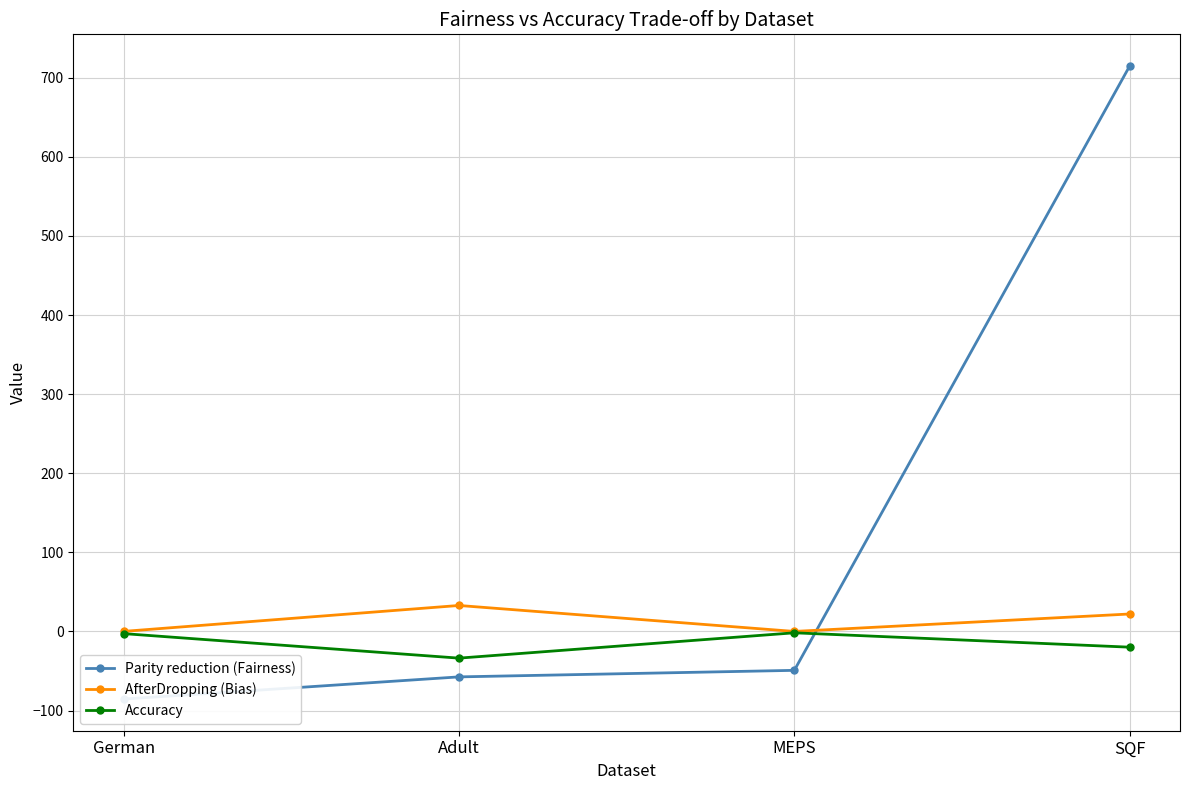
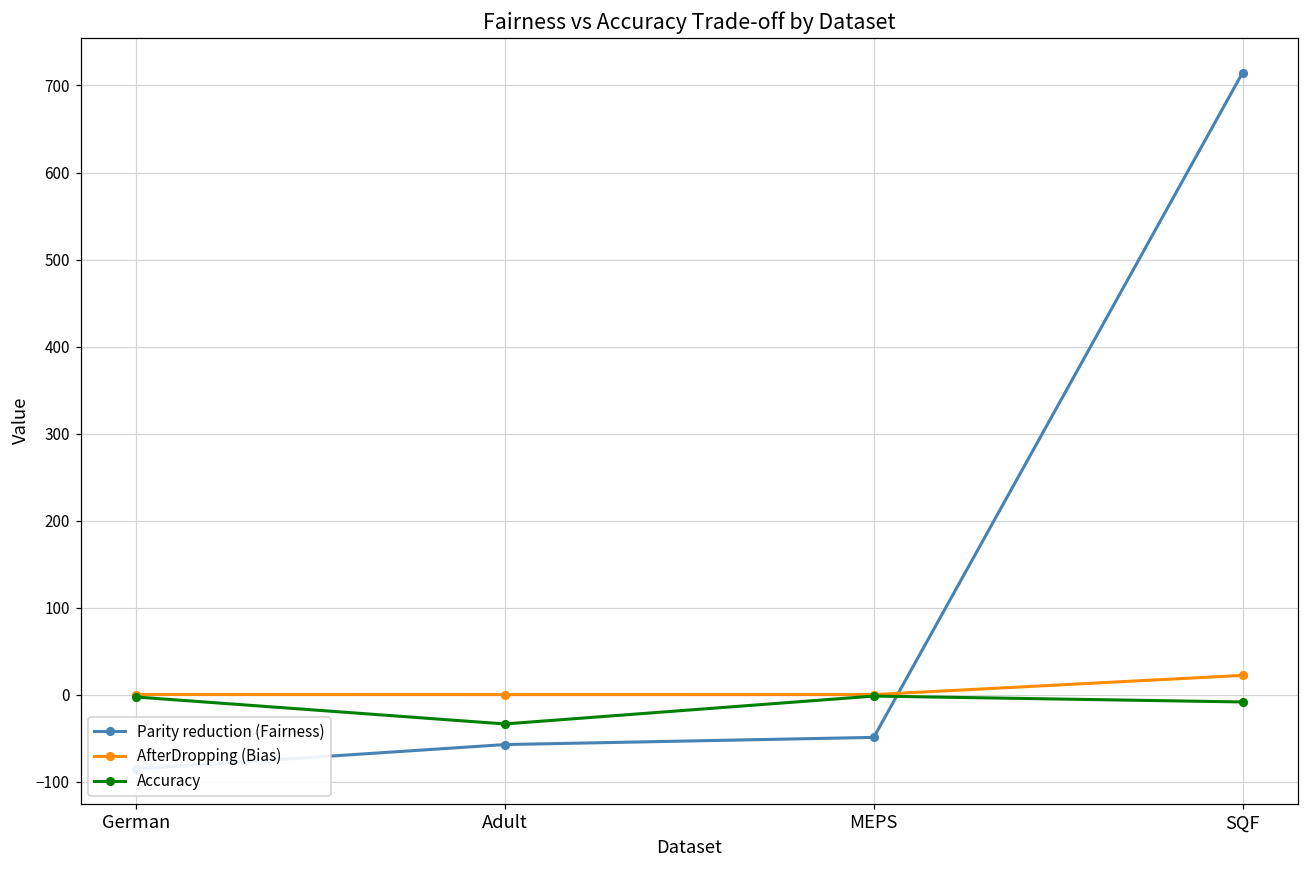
  {
    "Parity reduction (Fairness)": {
      "Adult": -60,
      "MEPS": -50,
      "SQF": 710
    },
    "AfterDropping (Bias)": {
-     "Adult": 30,
+     "Adult": 0,
      "SQF": 20
    },
    "Accuracy": {
      "Adult": -30,
-     "SQF": -20
+     "SQF": -10
    }
  }
